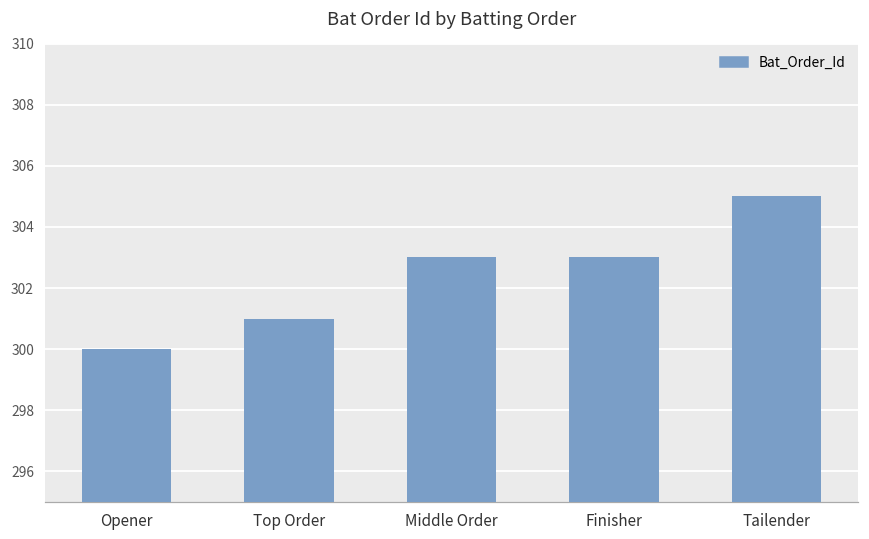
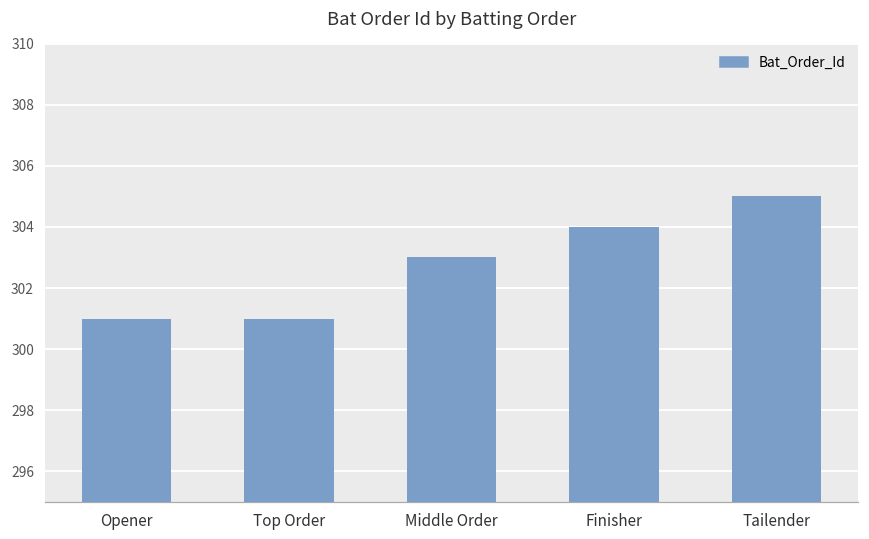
  {
-   "Opener": 300,
+   "Opener": 301,
    "Top Order": 301,
    "Middle Order": 303,
-   "Finisher": 303,
+   "Finisher": 304,
    "Tailender": 305
  }
